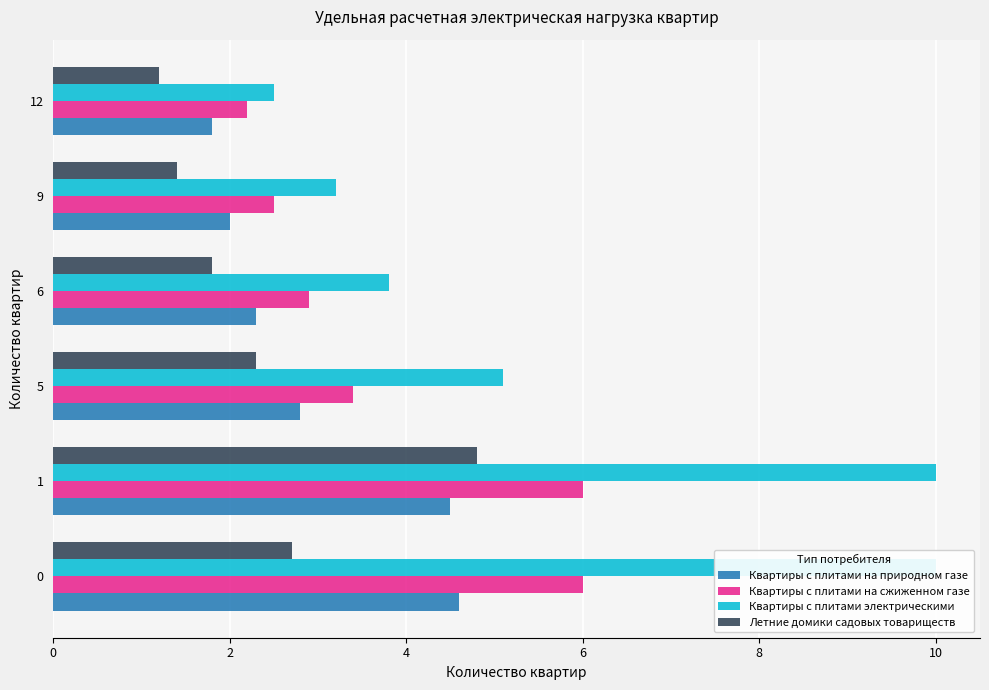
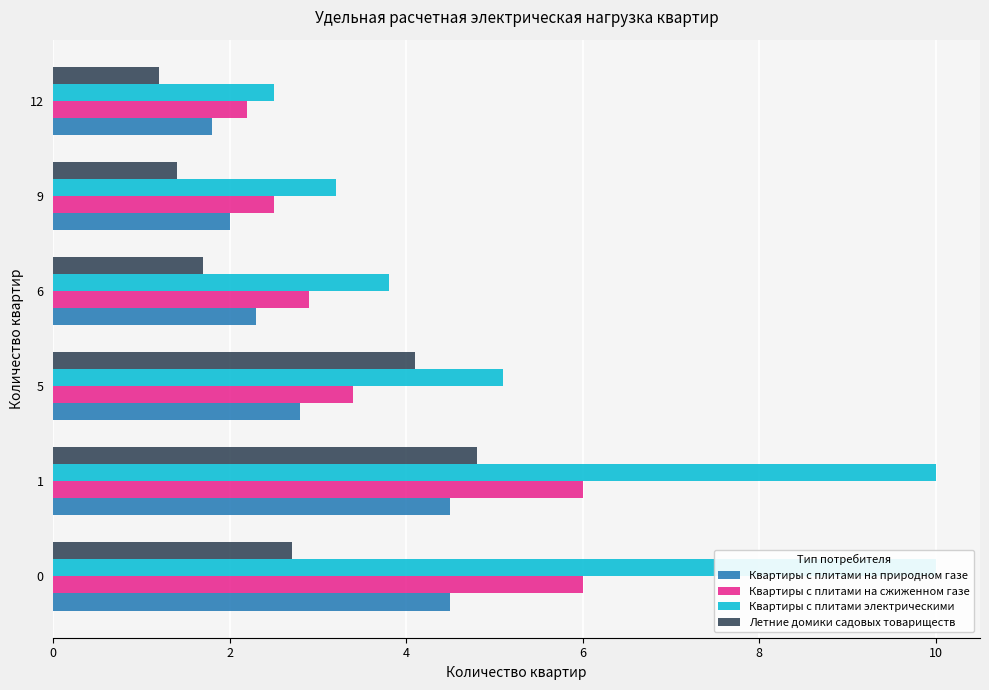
  {
    "Квартиры с плитами на природном газе": {
      "12": 1.8,
      "9": 2.0,
      "6": 2.3,
      "5": 2.8,
      "1": 4.5,
-     "0": 4.6
+     "0": 4.5
    },
    "Квартиры с плитами на сжиженном газе": {
      "12": 2.2,
      "9": 2.5,
      "6": 2.9,
      "5": 3.4,
      "1": 6.0,
      "0": 6.0
    },
    "Квартиры с плитами электрическими": {
      "12": 2.5,
      "9": 3.2,
      "6": 3.8,
      "5": 5.1,
      "1": 10.0
    },
    "Летние домики садовых товариществ": {
      "12": 1.2,
      "9": 1.4,
-     "6": 1.8,
-     "5": 2.3,
+     "6": 1.7,
+     "5": 4.1,
      "1": 4.8,
      "0": 2.7
    }
  }
